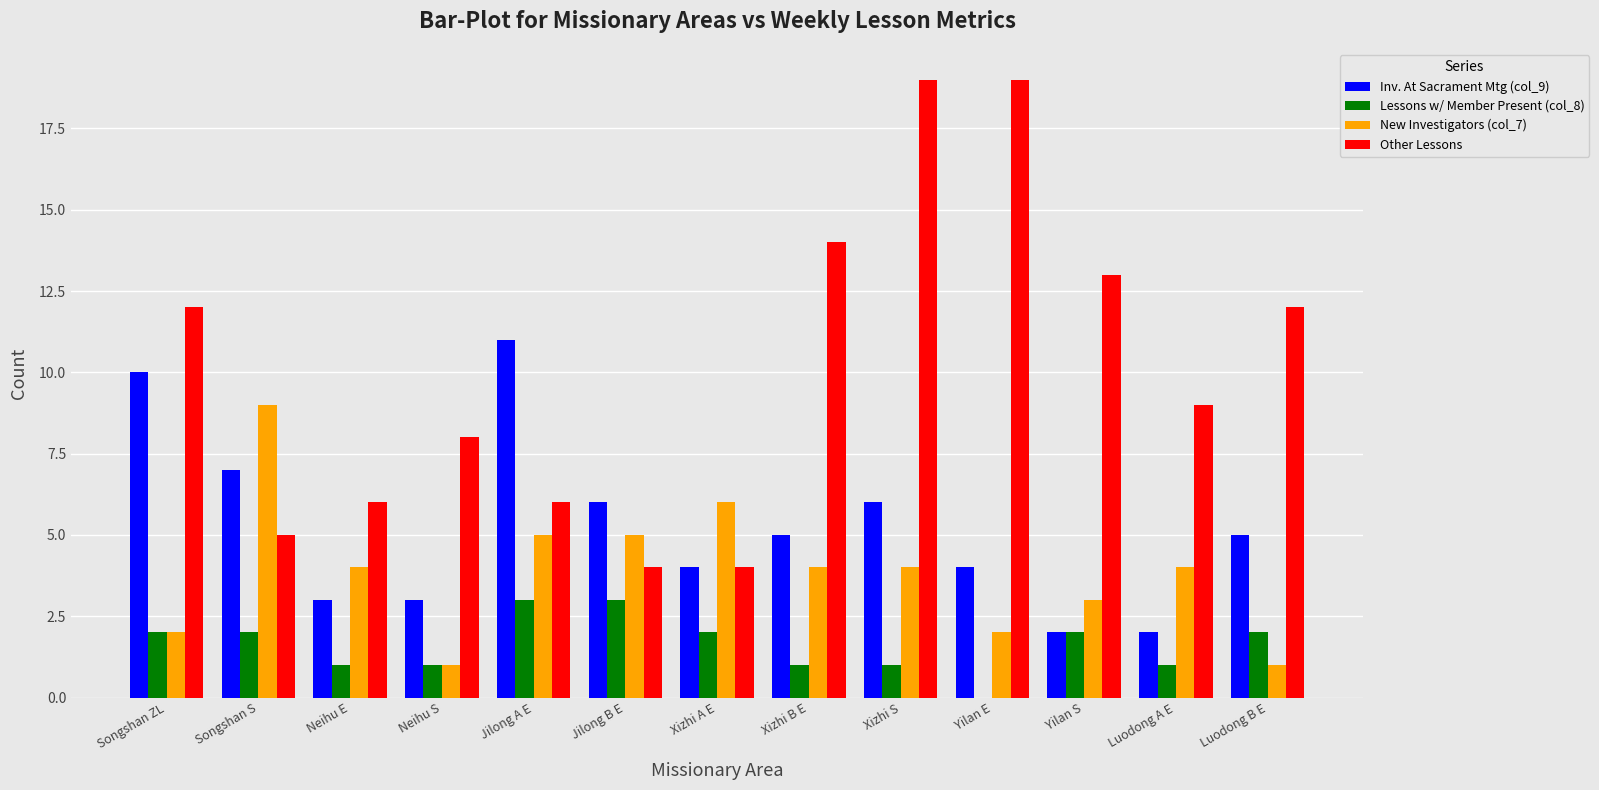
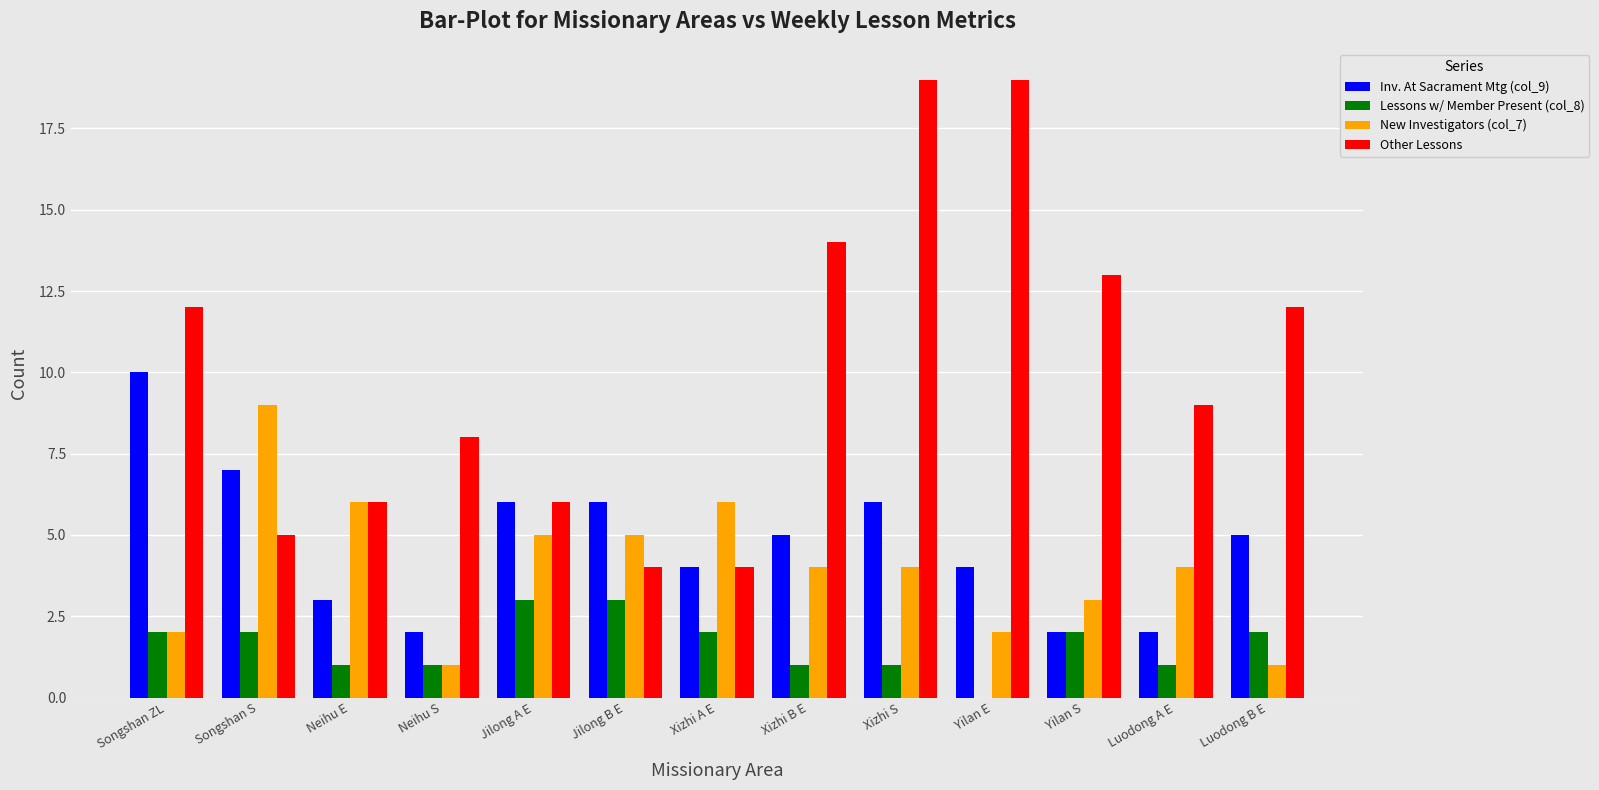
  {
    "Inv. At Sacrament Mtg (col_9)": {
      "Songshan ZL": 10,
      "Songshan S": 7,
      "Neihu E": 3,
-     "Neihu S": 3,
-     "Jilong A E": 11,
+     "Neihu S": 2,
+     "Jilong A E": 6,
      "Jilong B E": 6,
      "Xizhi A E": 4,
      "Xizhi B E": 5,
      "Xizhi S": 6,
      "Yilan E": 4,
      "Yilan S": 2,
      "Luodong A E": 2,
      "Luodong B E": 5
    },
    "Lessons w/ Member Present (col_8)": {
      "Songshan ZL": 2,
      "Songshan S": 2,
      "Neihu E": 1,
      "Neihu S": 1,
      "Jilong A E": 3,
      "Jilong B E": 3,
      "Xizhi A E": 2,
      "Xizhi B E": 1,
      "Xizhi S": 1,
      "Yilan E": 0,
      "Yilan S": 2,
      "Luodong A E": 1,
      "Luodong B E": 2
    },
    "New Investigators (col_7)": {
      "Songshan ZL": 2,
      "Songshan S": 9,
-     "Neihu E": 4,
+     "Neihu E": 6,
      "Neihu S": 1,
      "Jilong A E": 5,
      "Jilong B E": 5,
      "Xizhi A E": 6,
      "Xizhi B E": 4,
      "Xizhi S": 4,
      "Yilan E": 2,
      "Yilan S": 3,
      "Luodong A E": 4,
      "Luodong B E": 1
    },
    "Other Lessons": {
      "Songshan ZL": 12,
      "Songshan S": 5,
      "Neihu E": 6,
      "Neihu S": 8,
      "Jilong A E": 6,
      "Jilong B E": 4,
      "Xizhi A E": 4,
      "Xizhi B E": 14,
      "Xizhi S": 19,
      "Yilan E": 19,
      "Yilan S": 13,
      "Luodong A E": 9,
      "Luodong B E": 12
    }
  }
